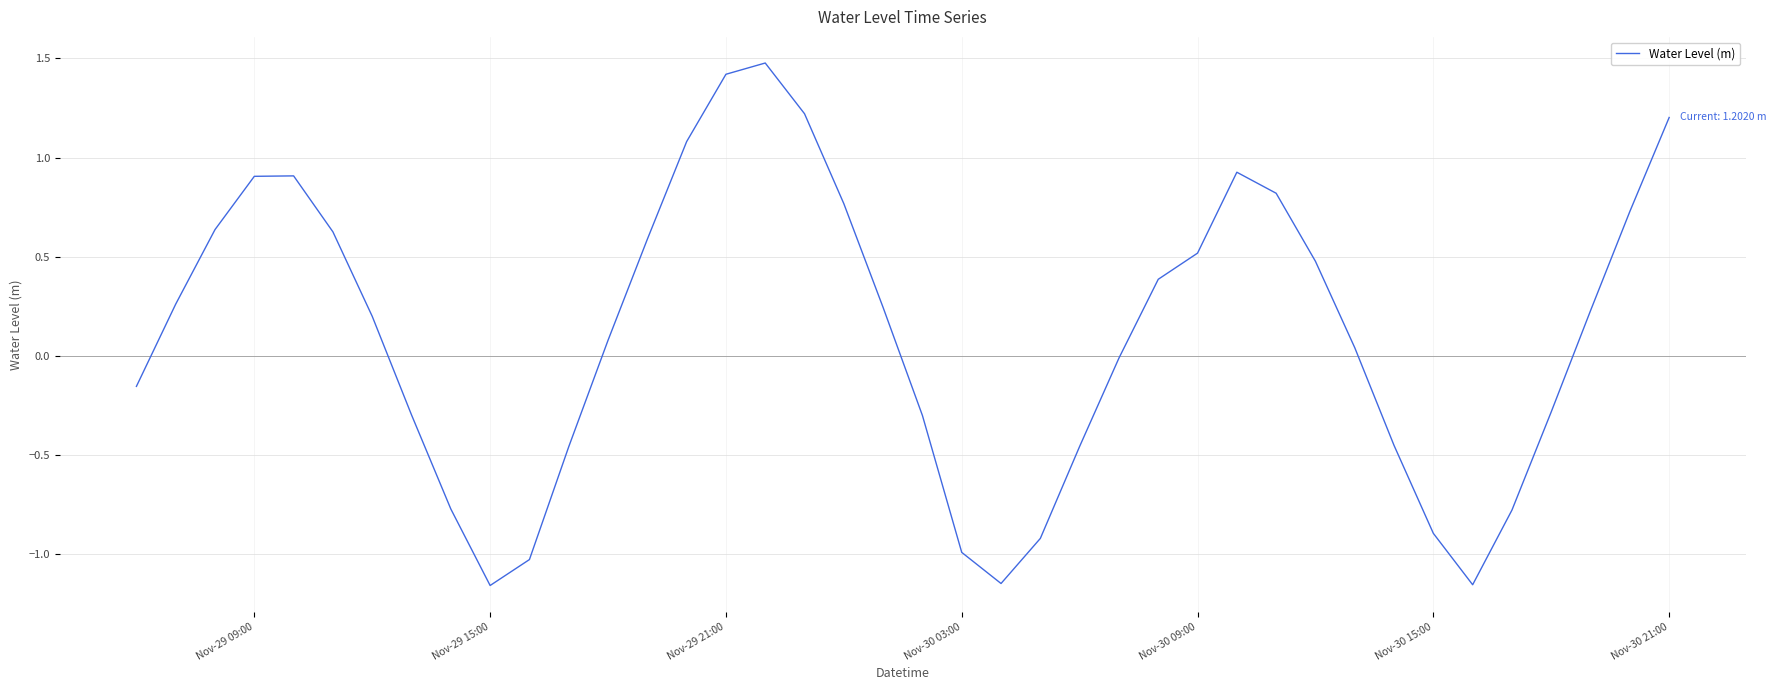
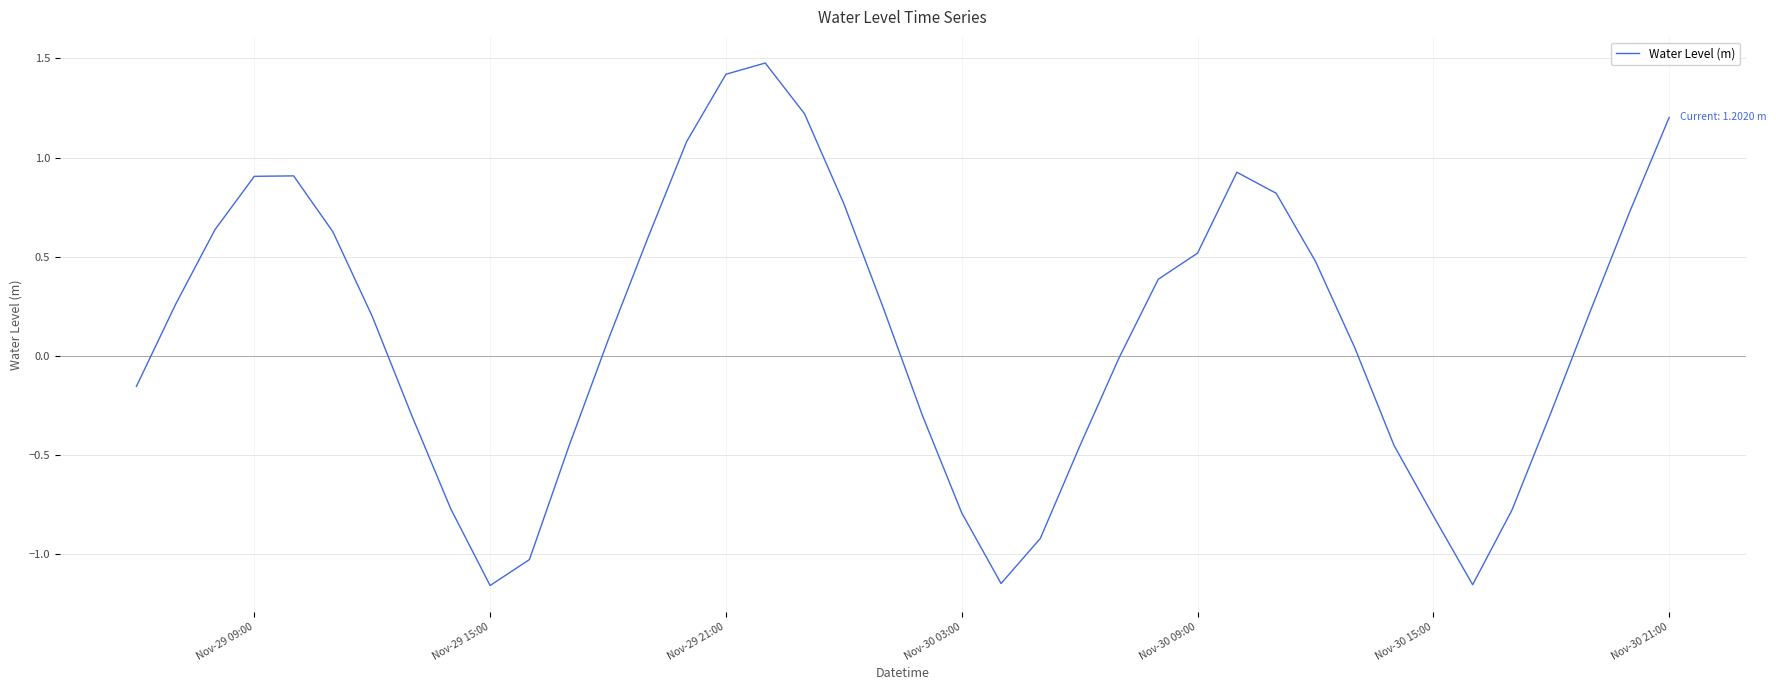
  {
    "Nov-29 09:00": 0.91,
    "Nov-29 15:00": -1.16,
    "Nov-29 21:00": 1.42,
-   "Nov-30 03:00": -0.99,
+   "Nov-30 03:00": -0.79,
    "Nov-30 09:00": 0.52,
-   "Nov-30 15:00": -0.90
+   "Nov-30 15:00": -0.81
  }
